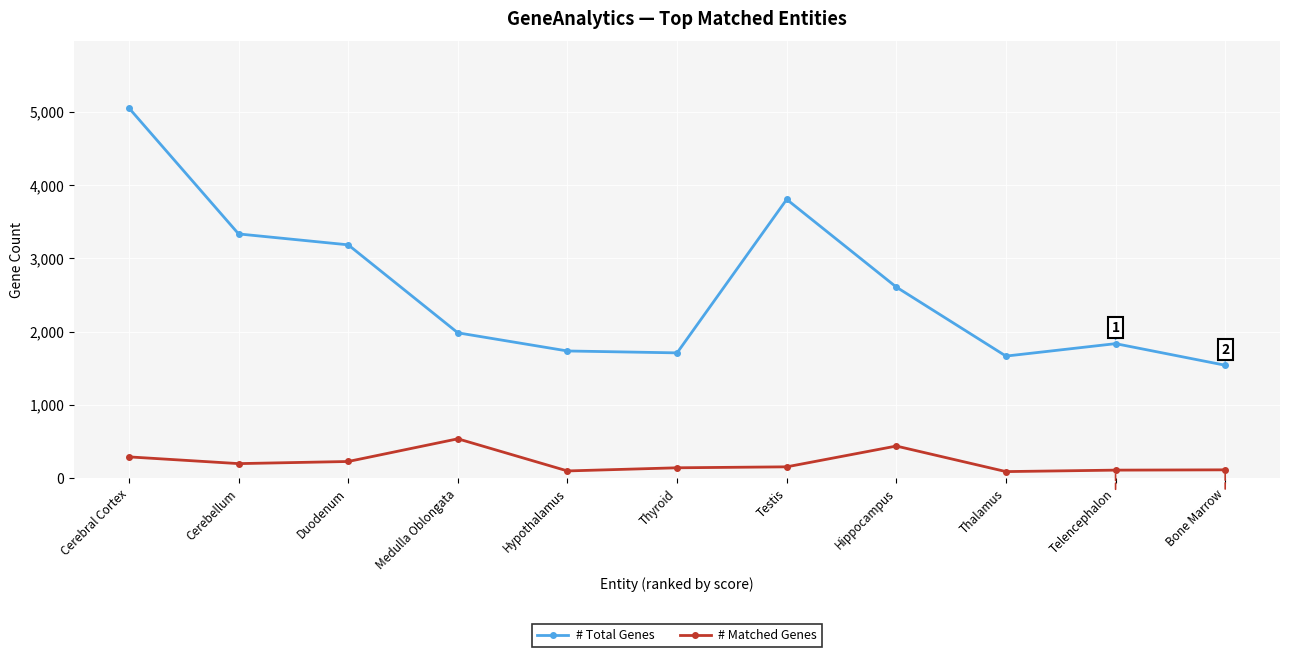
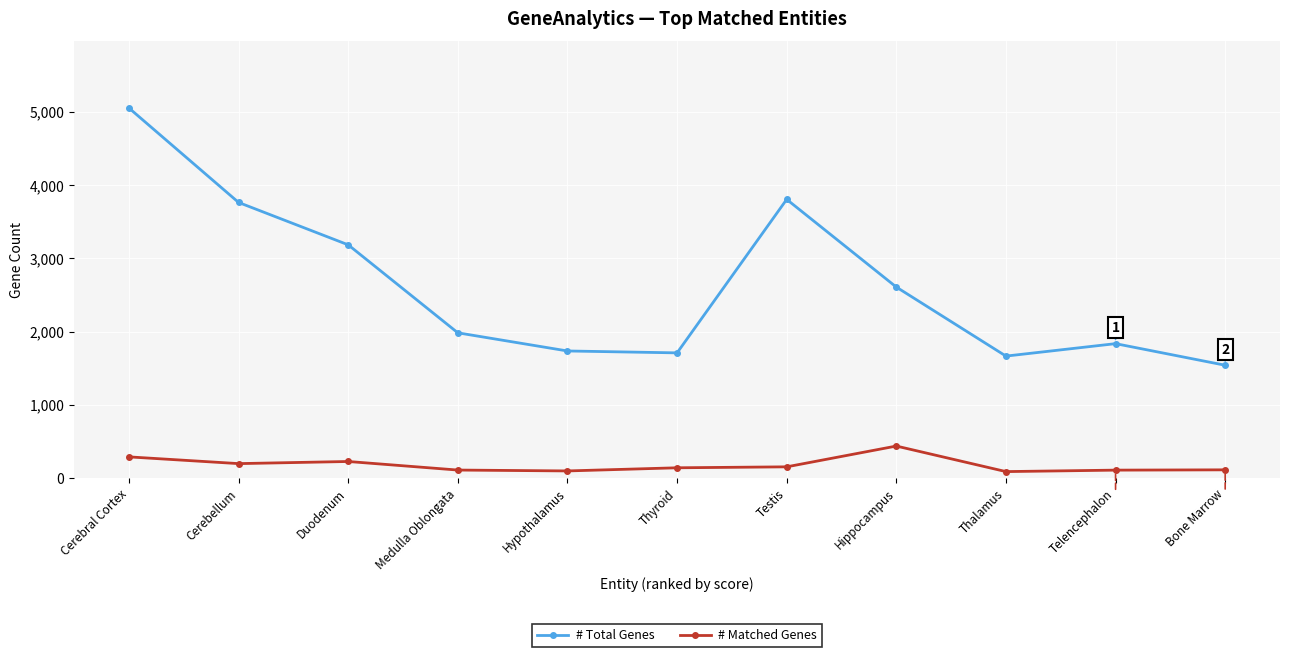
  {
    "# Total Genes": {
      "Cerebral Cortex": "5,100",
-     "Cerebellum": "3,300",
+     "Cerebellum": "3,800",
      "Duodenum": "3,200",
      "Medulla Oblongata": "2,000",
      "Hypothalamus": "1,700",
      "Thyroid": "1,700",
      "Testis": "3,800",
      "Hippocampus": "2,600",
      "Thalamus": "1,700"
    },
    "# Matched Genes": {
      "Cerebral Cortex": "300",
      "Cerebellum": "200",
      "Duodenum": "200",
-     "Medulla Oblongata": "500",
+     "Medulla Oblongata": "100",
      "Hypothalamus": "100",
      "Thyroid": "100",
      "Testis": "200",
      "Hippocampus": "400",
      "Thalamus": "100",
      "Telencephalon": "100",
      "Bone Marrow": "100"
    }
  }
